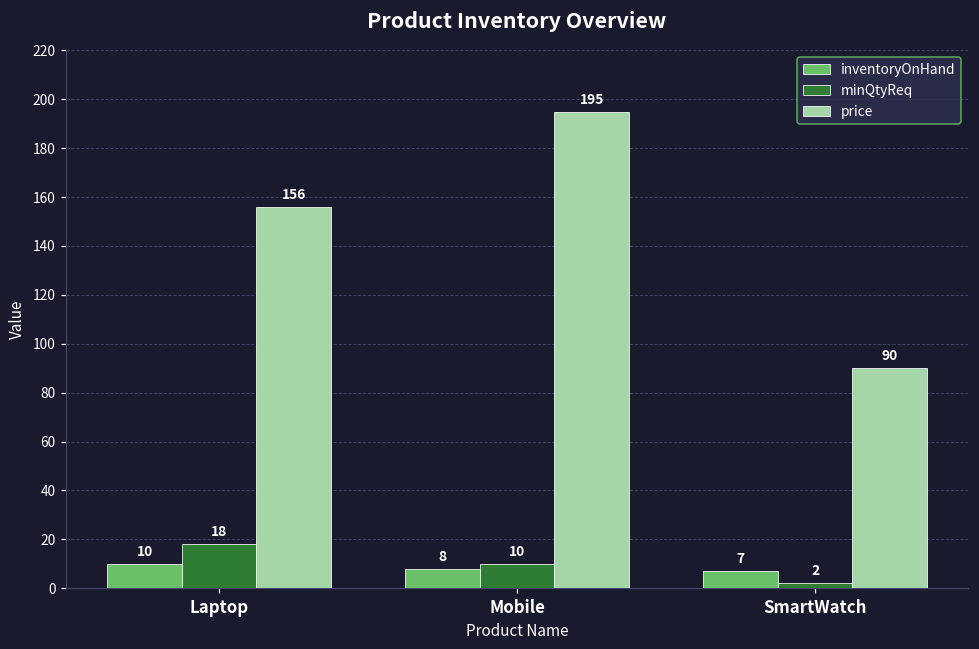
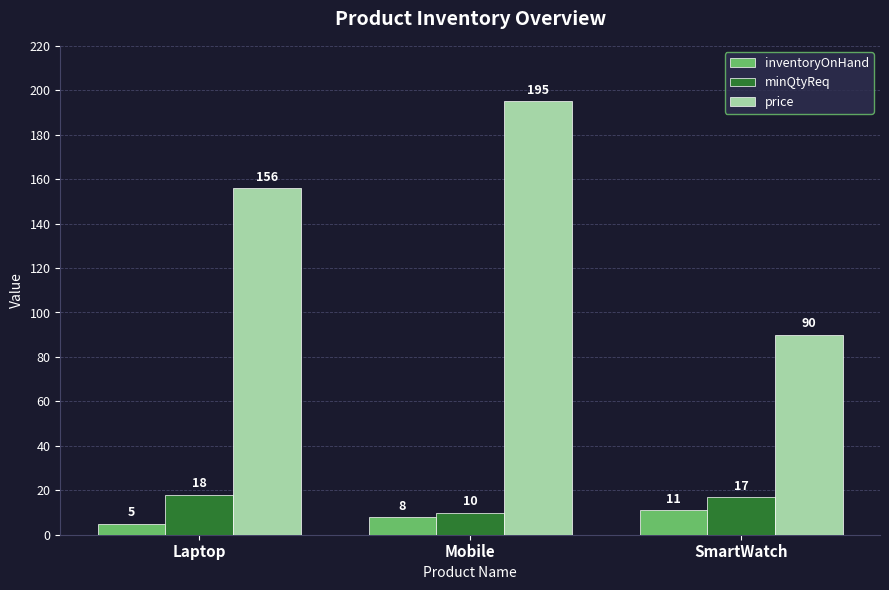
  {
    "inventoryOnHand": {
-     "Laptop": 10,
+     "Laptop": 5,
      "Mobile": 8,
-     "SmartWatch": 7
+     "SmartWatch": 11
    },
    "minQtyReq": {
      "Laptop": 18,
      "Mobile": 10,
-     "SmartWatch": 2
+     "SmartWatch": 17
    },
    "price": {
      "Laptop": 156,
      "Mobile": 195,
      "SmartWatch": 90
    }
  }
